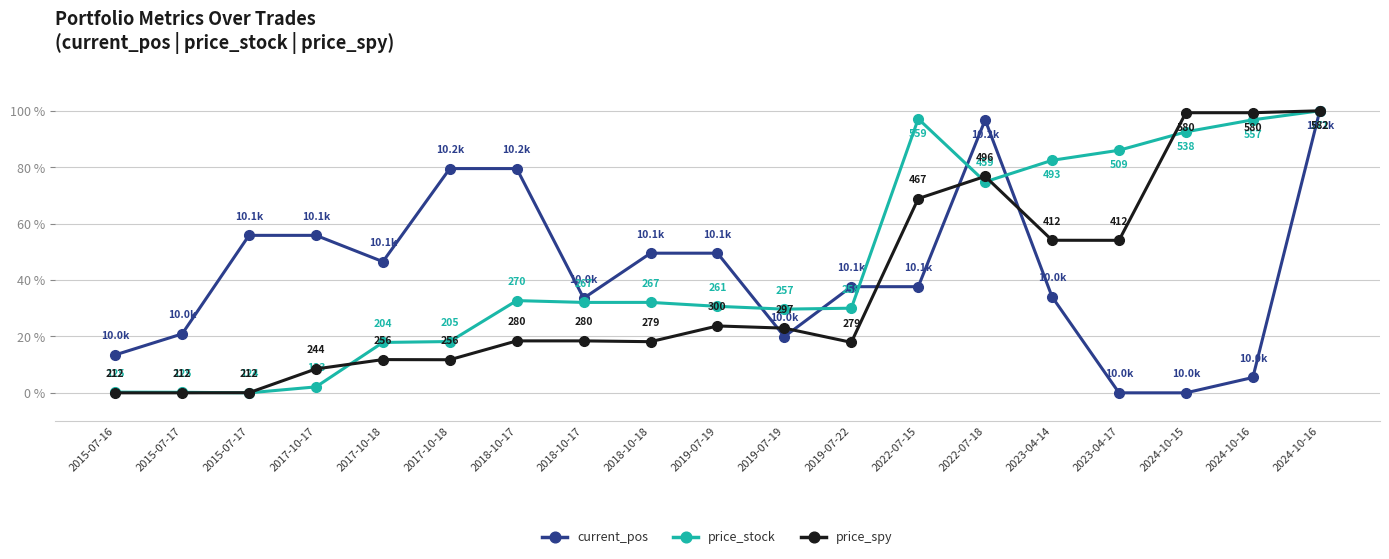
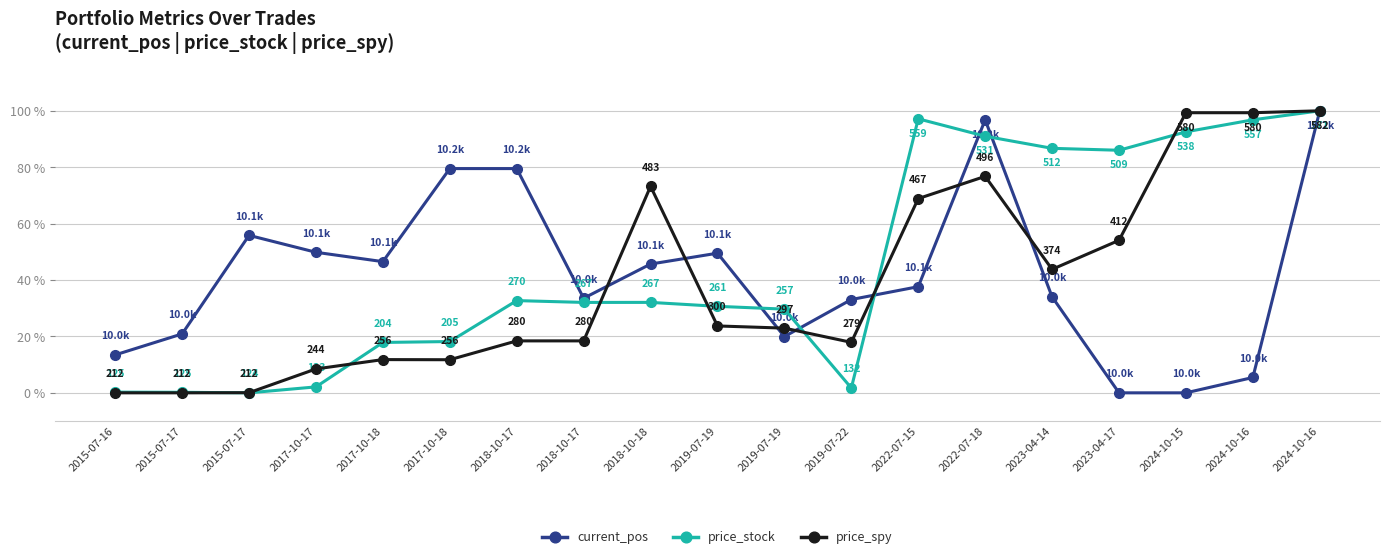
  {
    "current_pos": {
-     "2017-10-17": "56 %",
-     "2018-10-18": "50 %",
-     "2019-07-22": "10.1k"
+     "2017-10-17": "50 %",
+     "2018-10-18": "46 %",
+     "2019-07-22": "10.0k"
    },
    "price_stock": {
-     "2019-07-22": "258",
-     "2022-07-18": "459",
-     "2023-04-14": "493"
+     "2019-07-22": "132",
+     "2022-07-18": "531",
+     "2023-04-14": "512"
    },
    "price_spy": {
-     "2018-10-18": "279",
-     "2023-04-14": "412"
+     "2018-10-18": "483",
+     "2023-04-14": "374"
    }
  }
